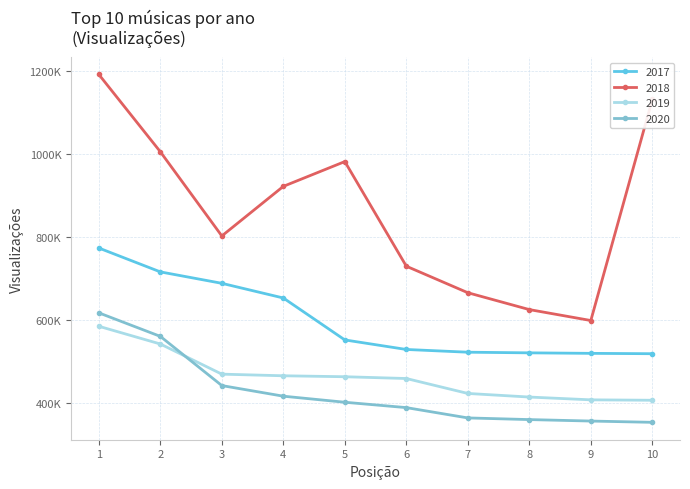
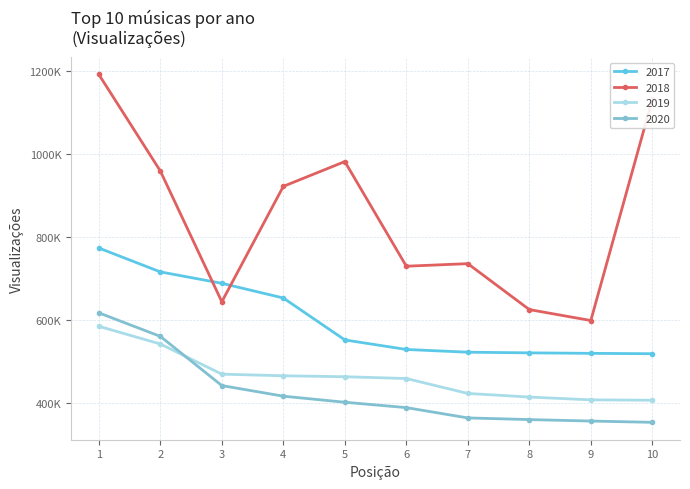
  {
    "2018": {
      "1": 1190000,
-     "2": 1010000,
-     "3": 800000,
+     "2": 960000,
+     "3": 640000,
      "4": 920000,
      "5": 980000,
      "6": 730000,
-     "7": 670000,
+     "7": 740000,
      "8": 620000,
      "9": 600000
    }
  }
